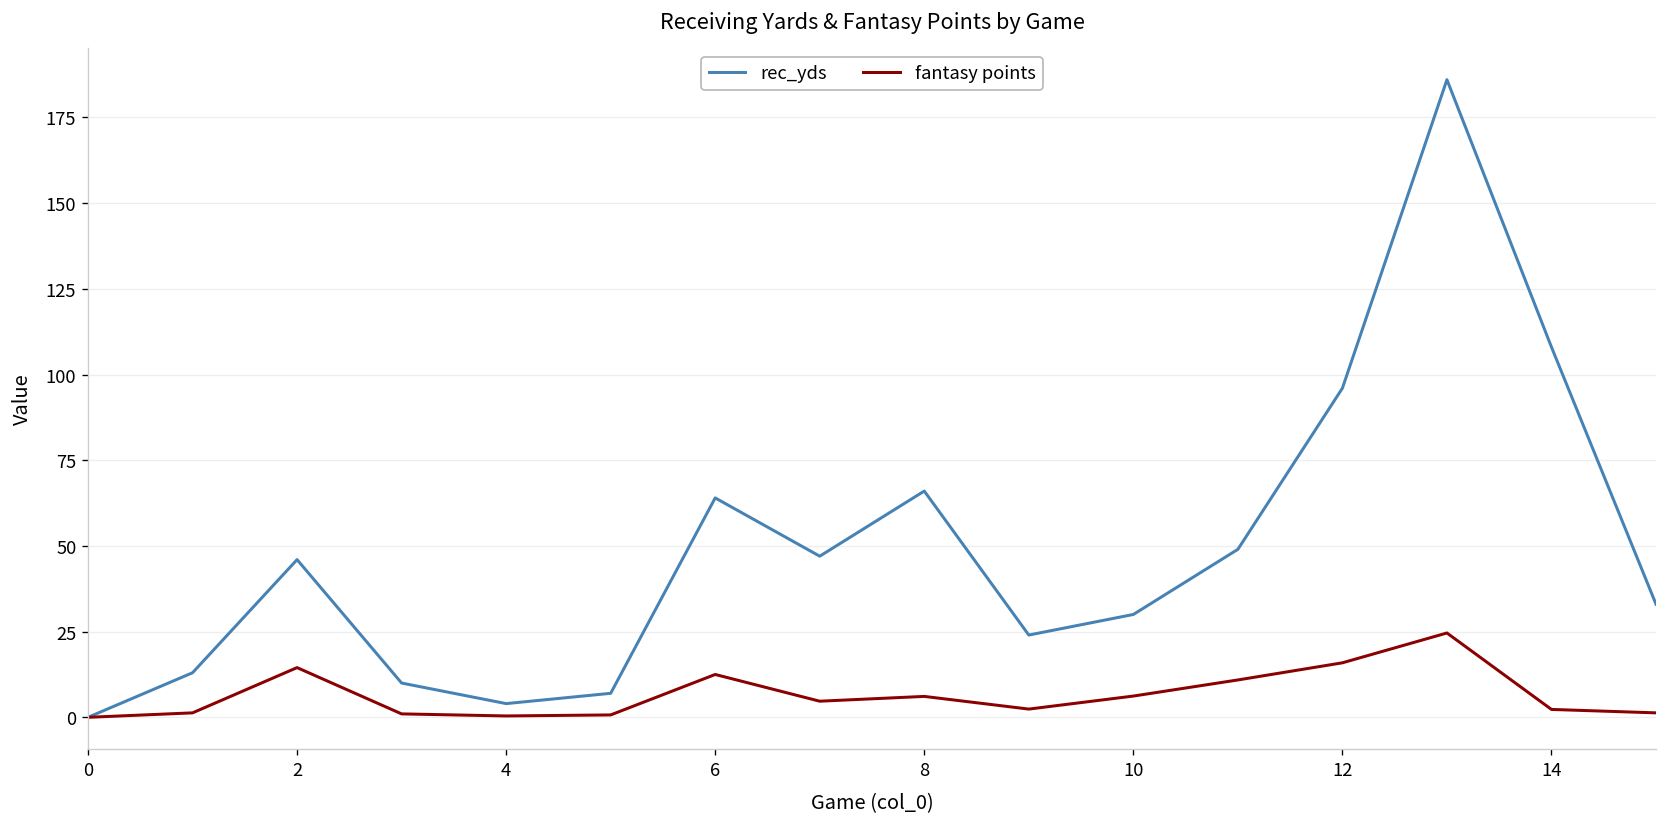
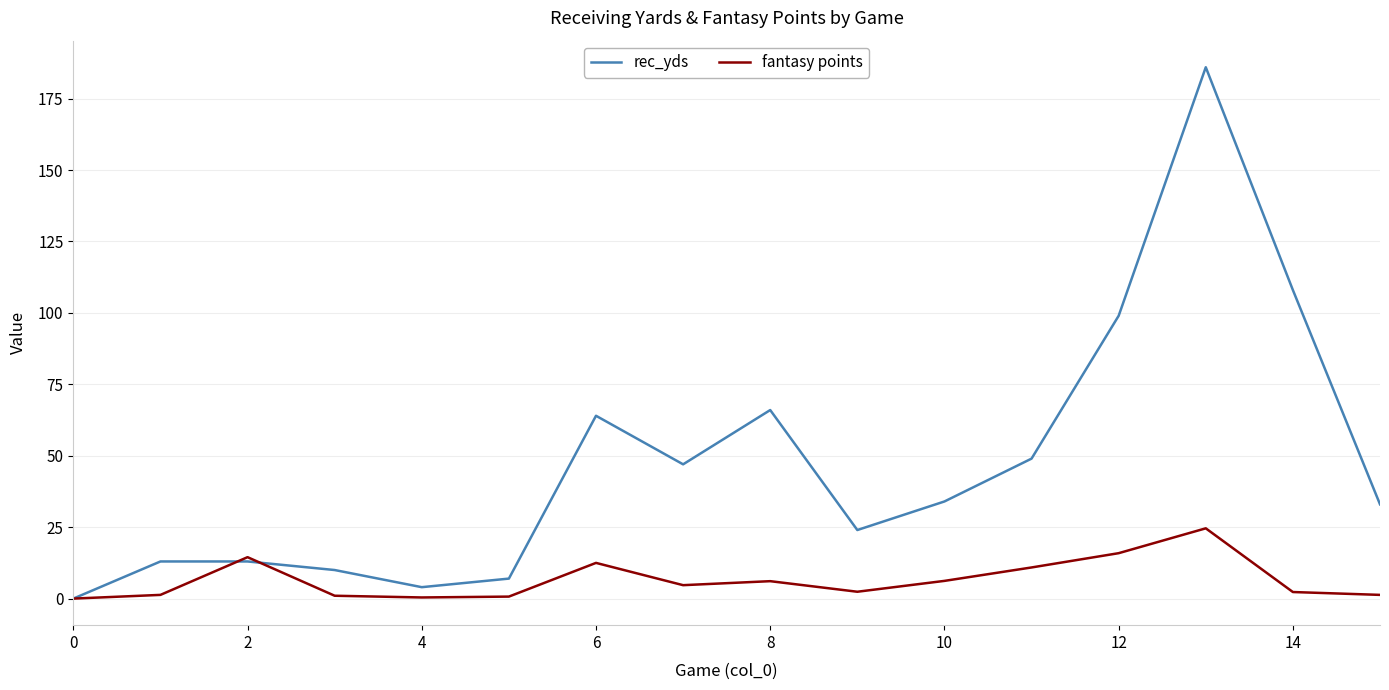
  {
    "rec_yds": {
-     "2": 46,
+     "2": 13,
      "4": 4,
      "6": 64,
      "8": 66,
-     "10": 30,
-     "12": 96,
+     "10": 34,
+     "12": 99,
      "14": 108
    },
    "fantasy points": {
      "2": 15,
      "4": 0,
      "6": 13,
      "8": 6,
      "10": 6,
      "12": 16,
      "14": 2
    }
  }
